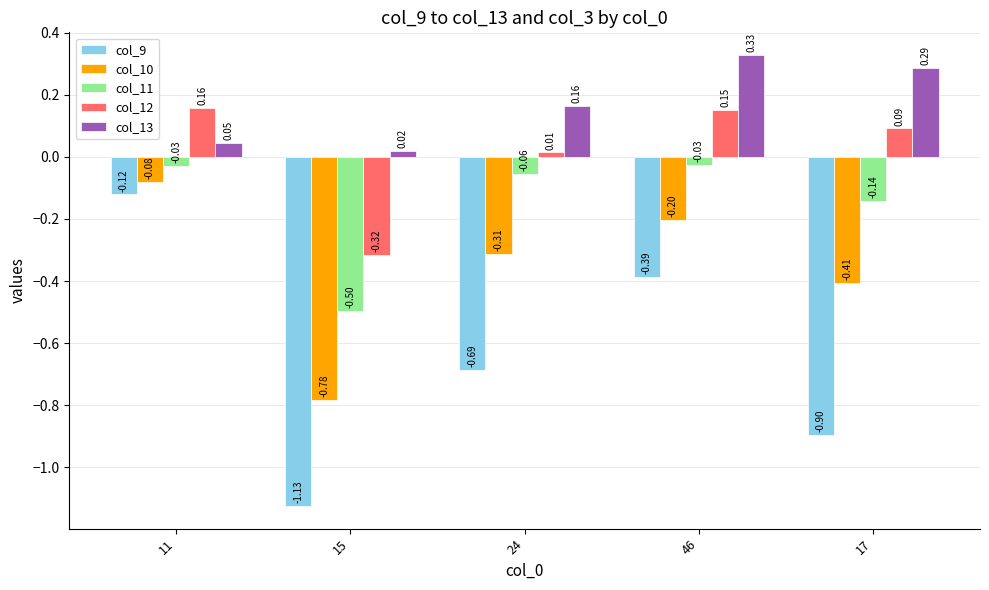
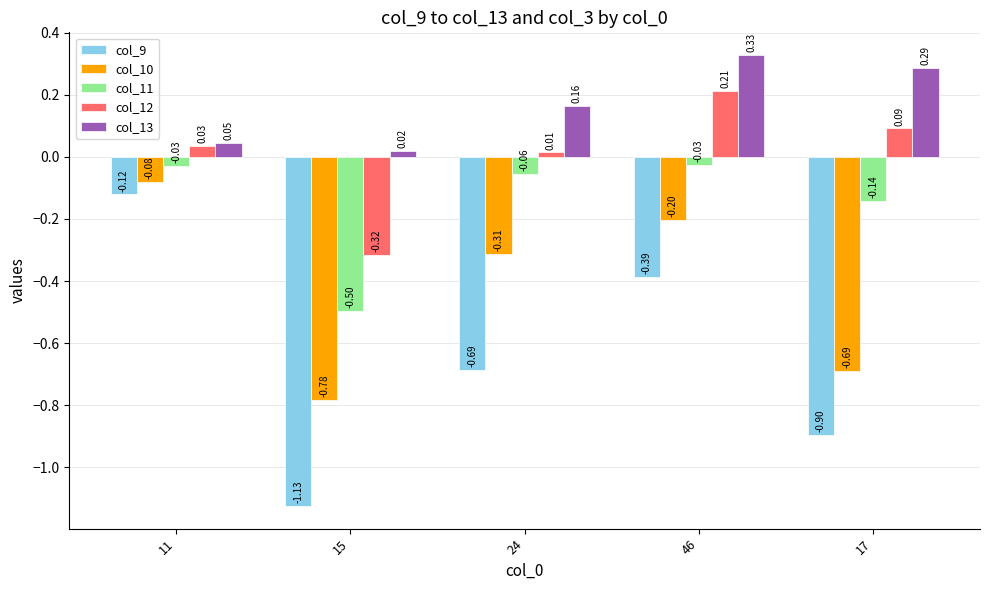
  {
    "col_9": {
      "11": -0.12,
      "15": -1.13,
      "24": -0.69,
      "46": -0.39,
      "17": -0.90
    },
    "col_10": {
      "11": -0.08,
      "15": -0.78,
      "24": -0.31,
      "46": -0.20,
-     "17": -0.41
+     "17": -0.69
    },
    "col_11": {
      "11": -0.03,
      "15": -0.50,
      "24": -0.06,
      "46": -0.03,
      "17": -0.14
    },
    "col_12": {
-     "11": 0.16,
+     "11": 0.03,
      "15": -0.32,
      "24": 0.01,
-     "46": 0.15,
+     "46": 0.21,
      "17": 0.09
    },
    "col_13": {
      "11": 0.05,
      "15": 0.02,
      "24": 0.16,
      "46": 0.33,
      "17": 0.29
    }
  }
